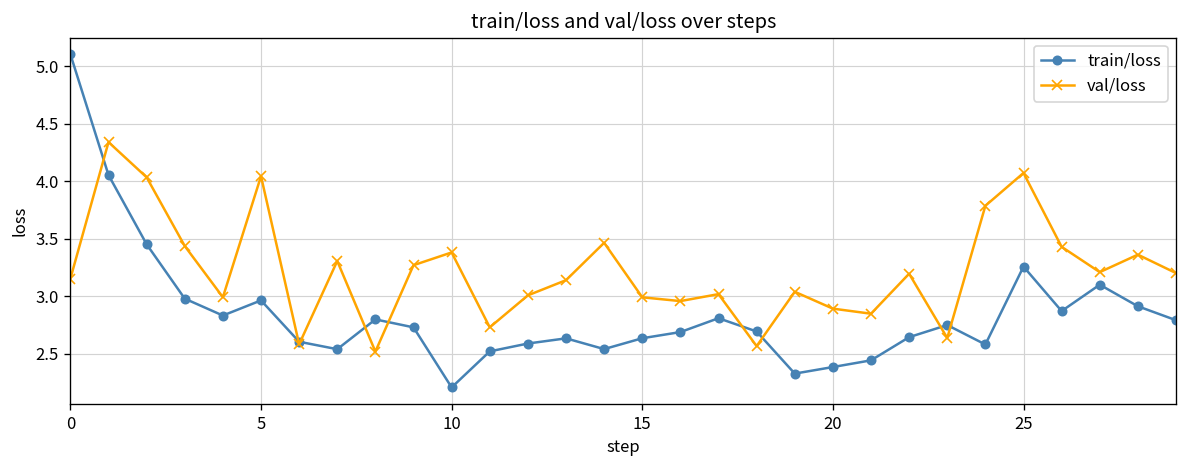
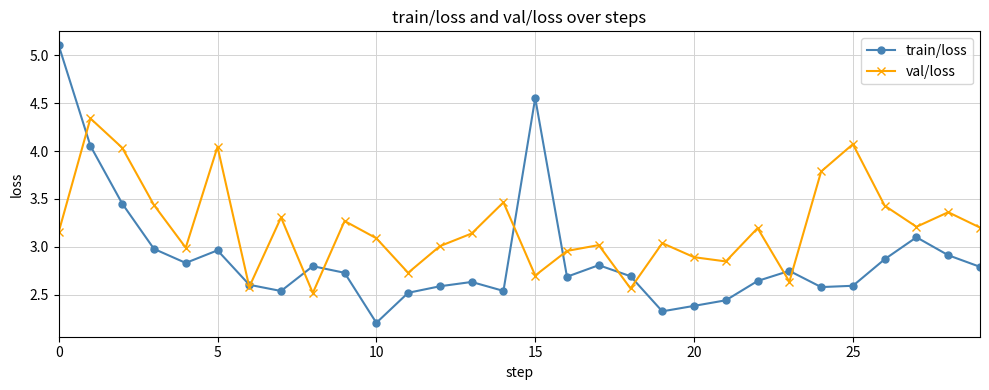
  {
    "train/loss": {
      "0": 5.1,
      "5": 3.0,
      "10": 2.2,
-     "15": 2.6,
+     "15": 4.6,
      "20": 2.4,
-     "25": 3.3
+     "25": 2.6
    },
    "val/loss": {
      "0": 3.2,
      "5": 4.0,
-     "10": 3.4,
-     "15": 3.0,
+     "10": 3.1,
+     "15": 2.7,
      "20": 2.9,
      "25": 4.1
    }
  }
